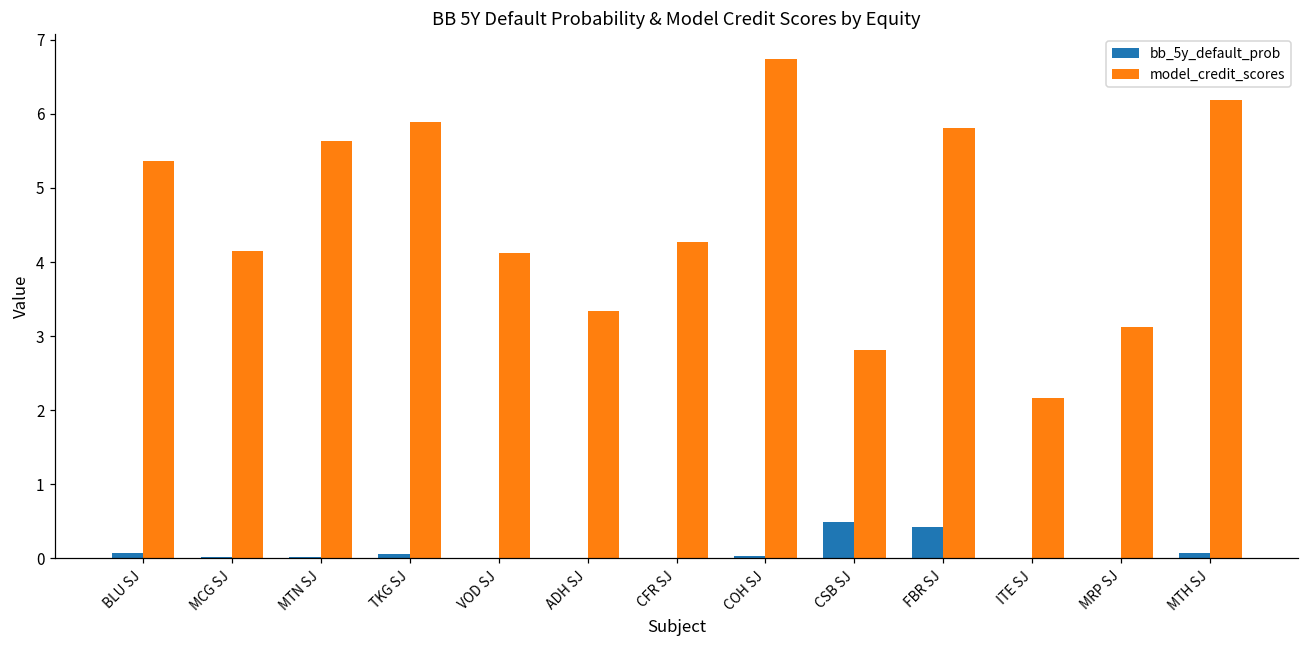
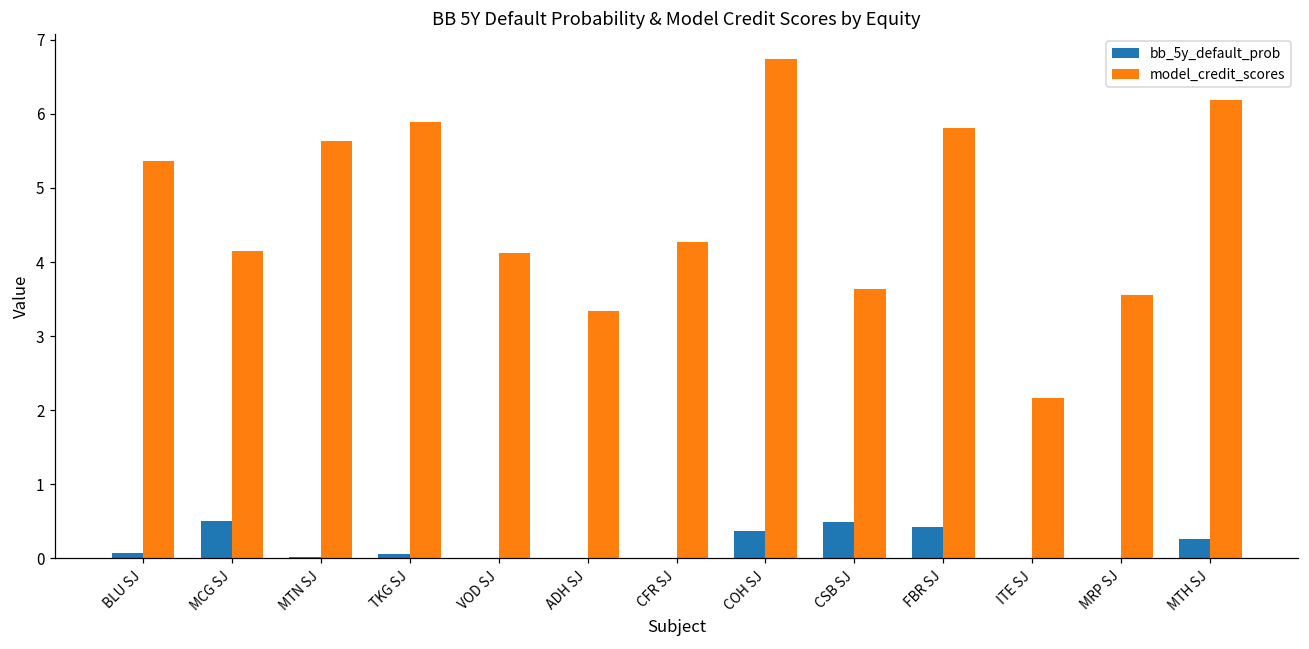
  {
    "bb_5y_default_prob": {
      "BLU SJ": 0.1,
-     "MCG SJ": 0.0,
+     "MCG SJ": 0.5,
      "TKG SJ": 0.1,
-     "COH SJ": 0.0,
+     "COH SJ": 0.4,
      "CSB SJ": 0.5,
      "FBR SJ": 0.4,
-     "MTH SJ": 0.1
+     "MTH SJ": 0.3
    },
    "model_credit_scores": {
      "BLU SJ": 5.4,
      "MCG SJ": 4.2,
      "MTN SJ": 5.6,
      "TKG SJ": 5.9,
      "VOD SJ": 4.1,
      "ADH SJ": 3.3,
      "CFR SJ": 4.3,
      "COH SJ": 6.7,
-     "CSB SJ": 2.8,
+     "CSB SJ": 3.6,
      "FBR SJ": 5.8,
      "ITE SJ": 2.2,
-     "MRP SJ": 3.1,
+     "MRP SJ": 3.6,
      "MTH SJ": 6.2
    }
  }
